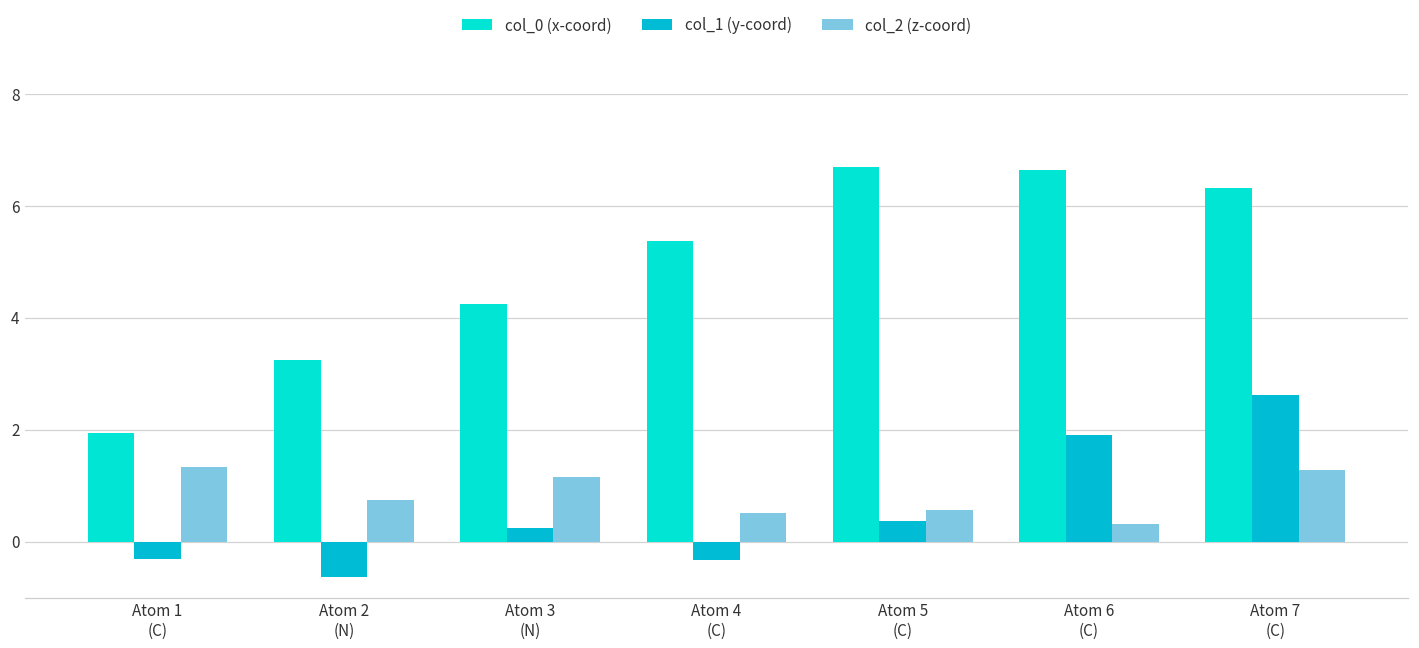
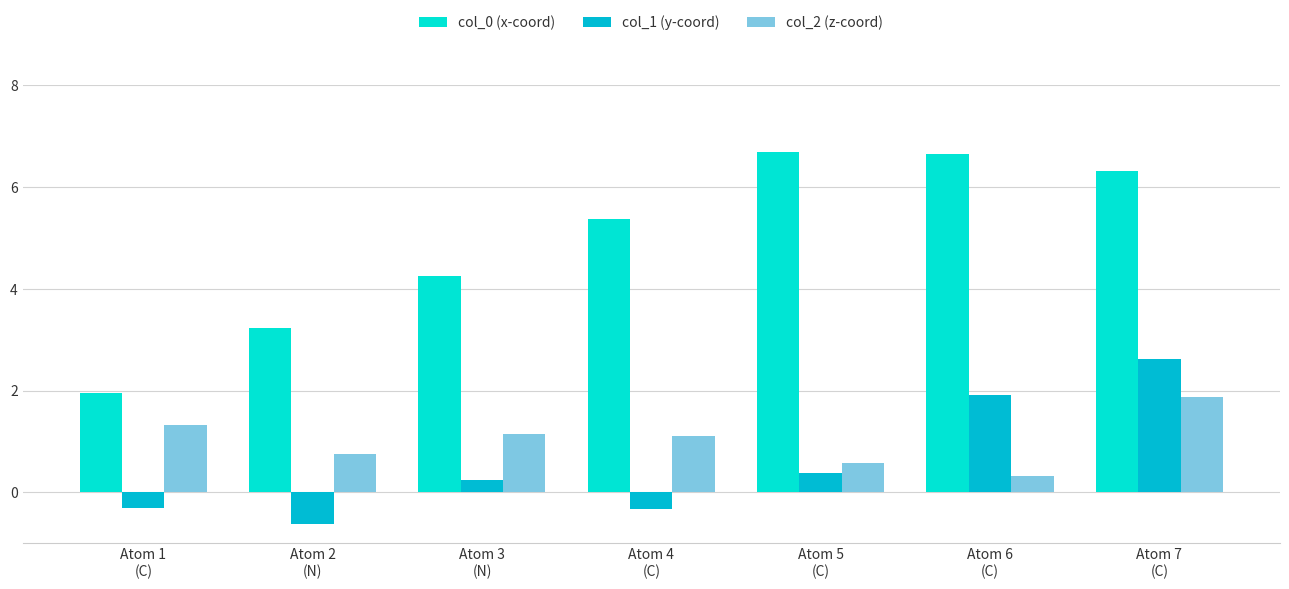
  {
    "col_2 (z-coord)": {
      "Atom 1 (C)": 1.3,
      "Atom 2 (N)": 0.7,
      "Atom 3 (N)": 1.1,
-     "Atom 4 (C)": 0.5,
+     "Atom 4 (C)": 1.1,
      "Atom 5 (C)": 0.6,
      "Atom 6 (C)": 0.3,
-     "Atom 7 (C)": 1.3
+     "Atom 7 (C)": 1.9
    }
  }
